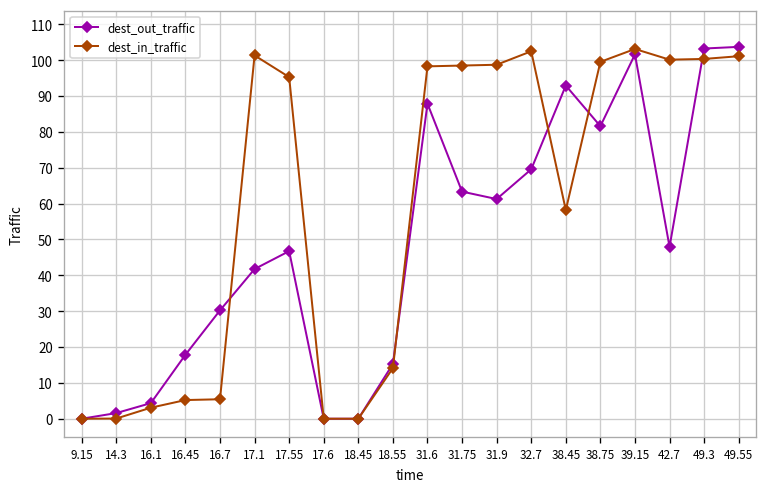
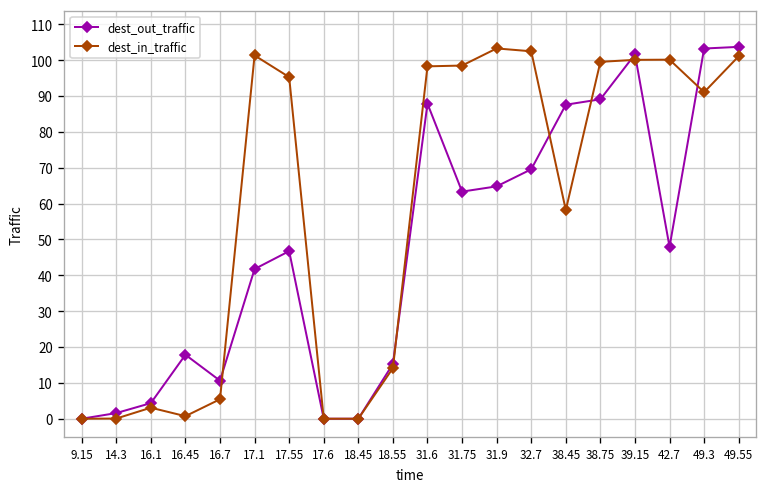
  {
    "dest_out_traffic": {
      "14.3": 2,
      "16.1": 4,
      "16.45": 18,
-     "16.7": 30,
+     "16.7": 11,
      "17.1": 42,
      "17.55": 47,
      "18.55": 15,
      "31.6": 88,
      "31.75": 63,
-     "31.9": 61,
+     "31.9": 65,
      "32.7": 70,
-     "38.45": 93,
-     "38.75": 82,
+     "38.45": 88,
+     "38.75": 89,
      "39.15": 102,
      "42.7": 48,
      "49.3": 103,
      "49.55": 104
    },
    "dest_in_traffic": {
      "14.3": 0,
      "16.1": 3,
-     "16.45": 5,
+     "16.45": 1,
      "16.7": 5,
      "17.1": 101,
      "17.55": 95,
      "18.55": 14,
      "31.6": 98,
      "31.75": 98,
-     "31.9": 99,
+     "31.9": 103,
      "32.7": 102,
      "38.45": 58,
      "38.75": 100,
-     "39.15": 103,
+     "39.15": 100,
      "42.7": 100,
-     "49.3": 100,
+     "49.3": 91,
      "49.55": 101
    }
  }
